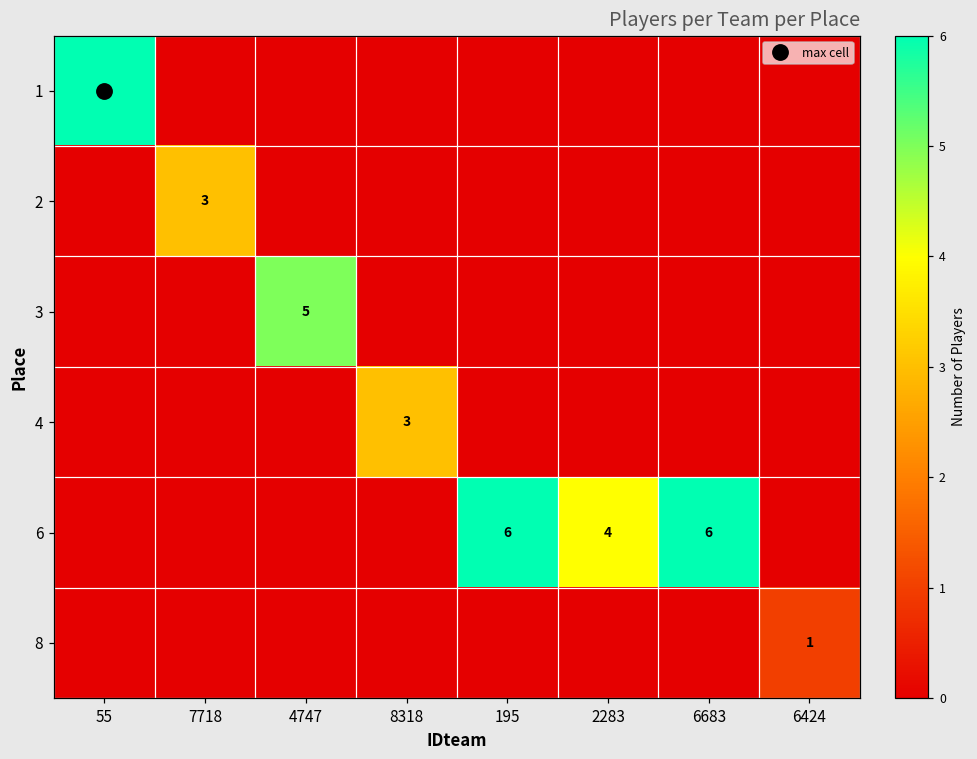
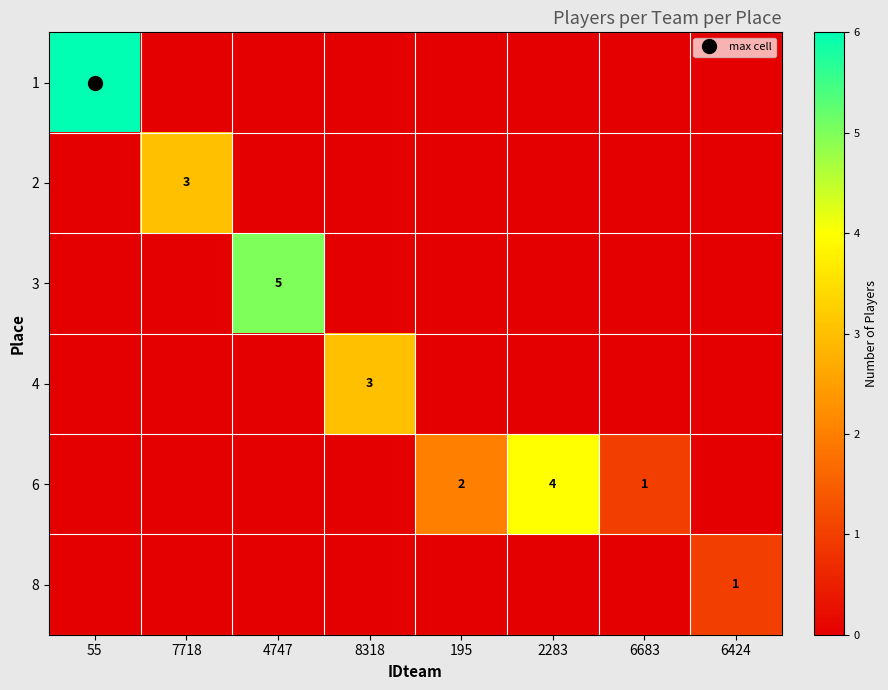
  {
    "2": {
      "7718": 3
    },
    "3": {
      "4747": 5
    },
    "4": {
      "8318": 3
    },
    "6": {
-     "195": 6,
+     "195": 2,
      "2283": 4,
-     "6683": 6
+     "6683": 1
    },
    "8": {
      "6424": 1
    }
  }
